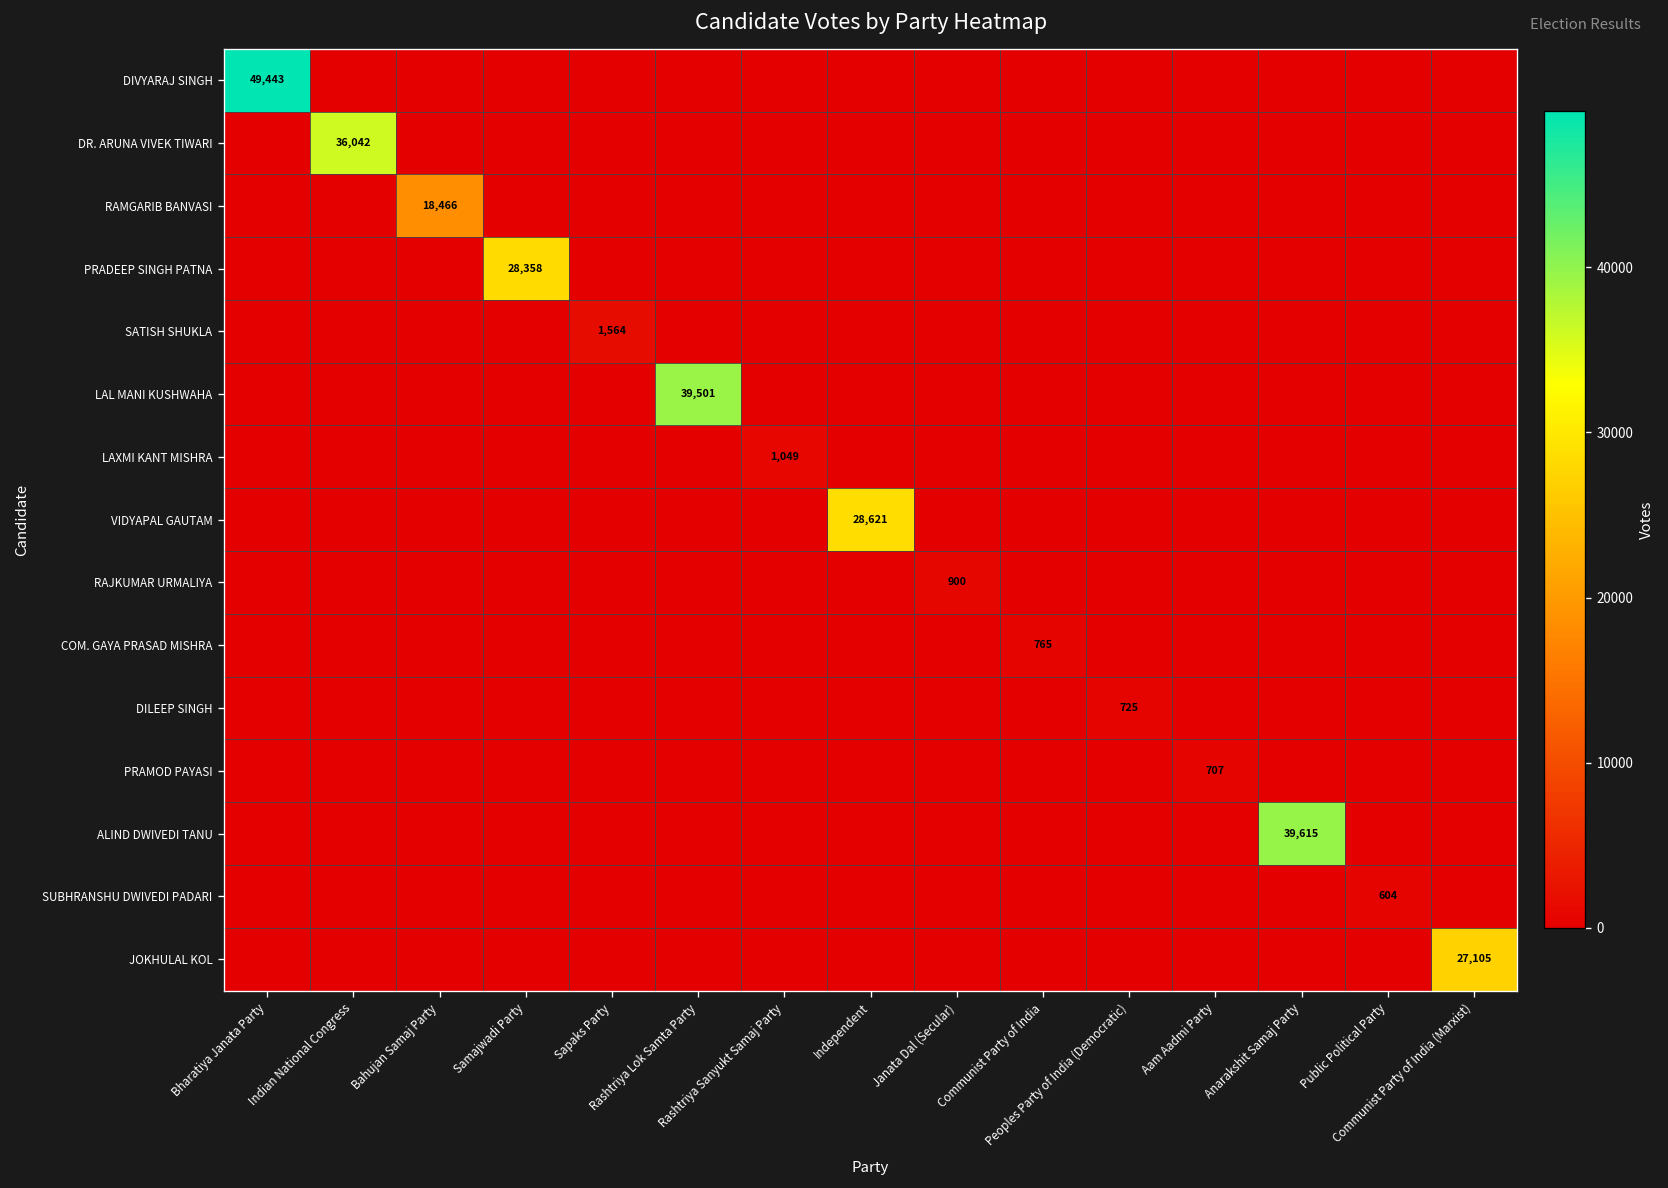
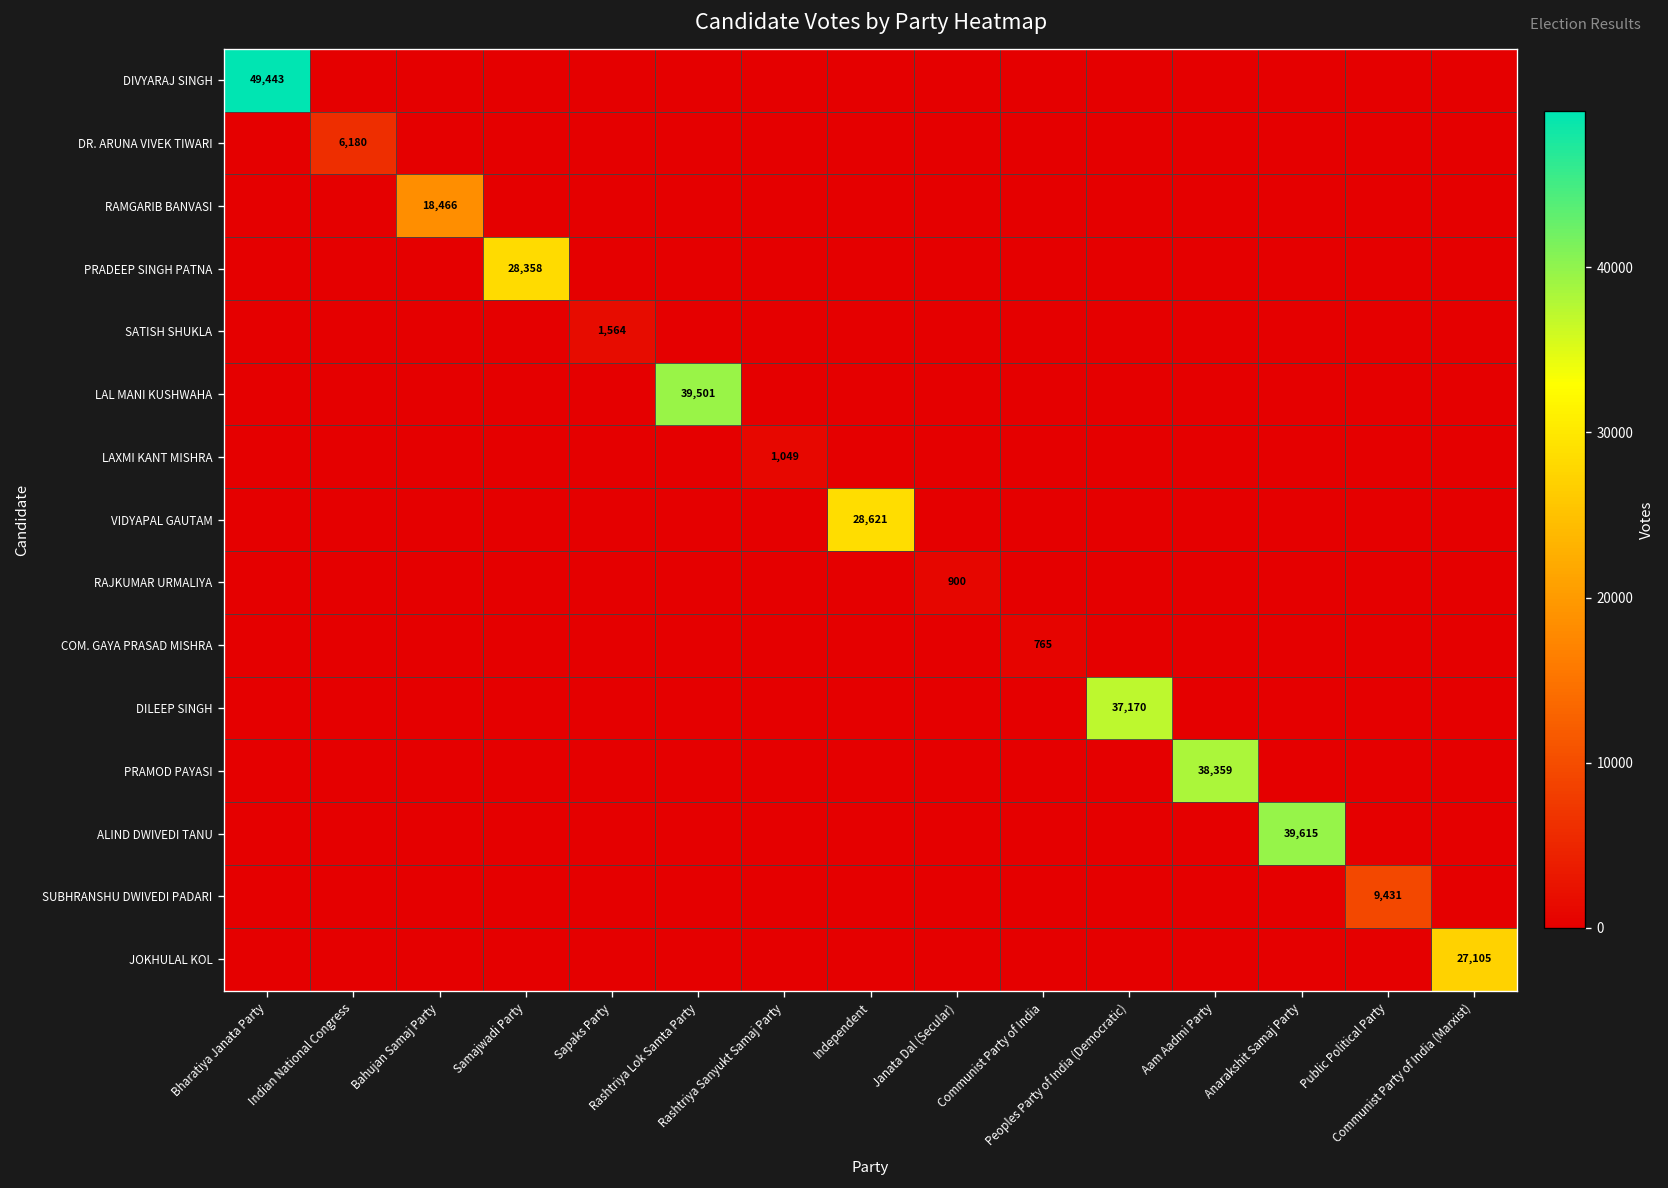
  {
    "DIVYARAJ SINGH": {
      "Bharatiya Janata Party": "49,443"
    },
    "DR. ARUNA VIVEK TIWARI": {
-     "Indian National Congress": "36,042"
+     "Indian National Congress": "6,180"
    },
    "RAMGARIB BANVASI": {
      "Bahujan Samaj Party": "18,466"
    },
    "PRADEEP SINGH PATNA": {
      "Samajwadi Party": "28,358"
    },
    "SATISH SHUKLA": {
      "Sapaks Party": "1,564"
    },
    "LAL MANI KUSHWAHA": {
      "Rashtriya Lok Samta Party": "39,501"
    },
    "LAXMI KANT MISHRA": {
      "Rashtriya Sanyukt Samaj Party": "1,049"
    },
    "VIDYAPAL GAUTAM": {
      "Independent": "28,621"
    },
    "RAJKUMAR URMALIYA": {
      "Janata Dal (Secular)": "900"
    },
    "COM. GAYA PRASAD MISHRA": {
      "Communist Party of India": "765"
    },
    "DILEEP SINGH": {
-     "Peoples Party of India (Democratic)": "725"
+     "Peoples Party of India (Democratic)": "37,170"
    },
    "PRAMOD PAYASI": {
-     "Aam Aadmi Party": "707"
+     "Aam Aadmi Party": "38,359"
    },
    "ALIND DWIVEDI TANU": {
      "Anarakshit Samaj Party": "39,615"
    },
    "SUBHRANSHU DWIVEDI PADARI": {
-     "Public Political Party": "604"
+     "Public Political Party": "9,431"
    },
    "JOKHULAL KOL": {
      "Communist Party of India (Marxist)": "27,105"
    }
  }
